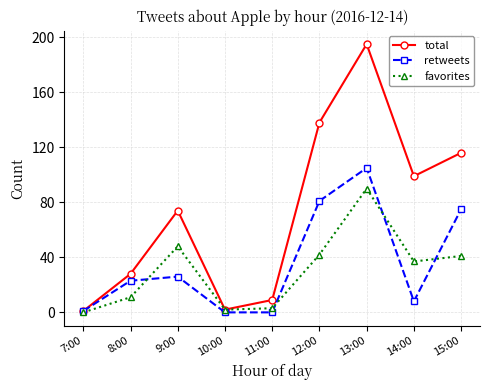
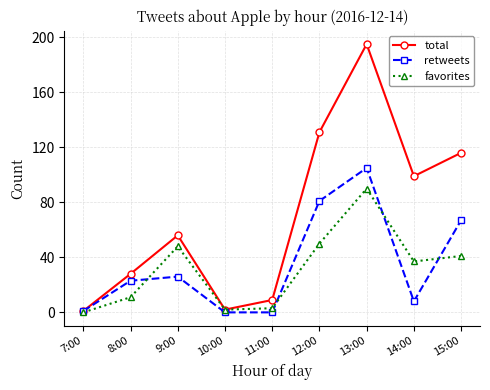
  {
    "total": {
      "8:00": 28,
-     "9:00": 74,
+     "9:00": 56,
      "11:00": 9,
-     "12:00": 138,
+     "12:00": 131,
      "13:00": 195,
      "14:00": 99,
      "15:00": 116
    },
    "retweets": {
      "8:00": 23,
      "9:00": 26,
      "10:00": 0,
      "11:00": 0,
      "12:00": 81,
      "13:00": 105,
      "14:00": 8,
-     "15:00": 75
+     "15:00": 67
    },
    "favorites": {
      "8:00": 11,
      "9:00": 48,
      "11:00": 3,
-     "12:00": 42,
+     "12:00": 50,
      "13:00": 90,
      "14:00": 37,
      "15:00": 41
    }
  }
